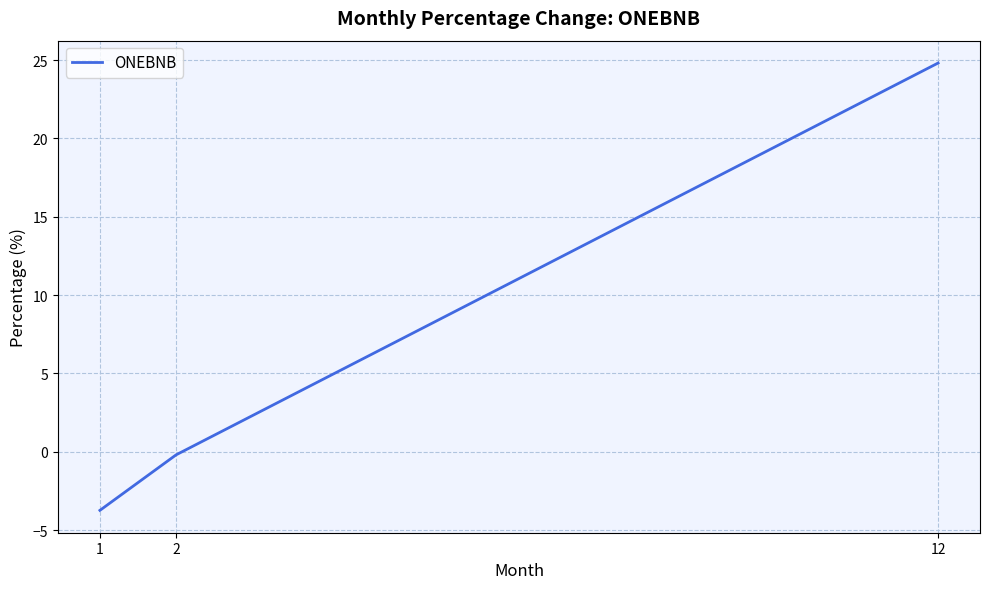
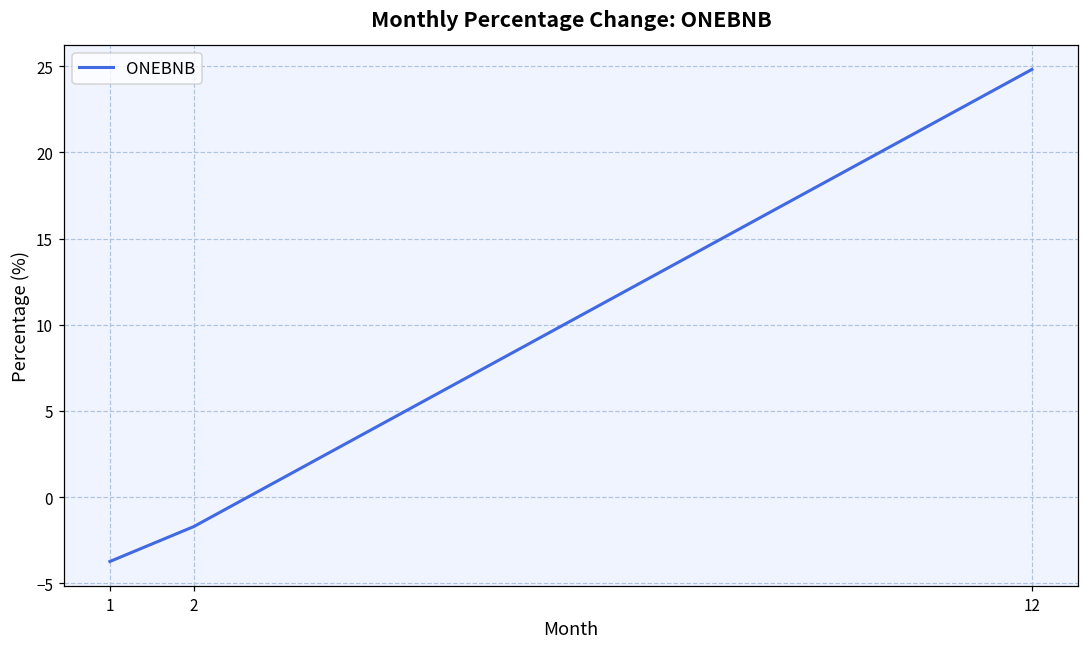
  {
    "1": -3.7,
-   "2": -0.2,
+   "2": -1.7,
    "12": 24.8
  }
